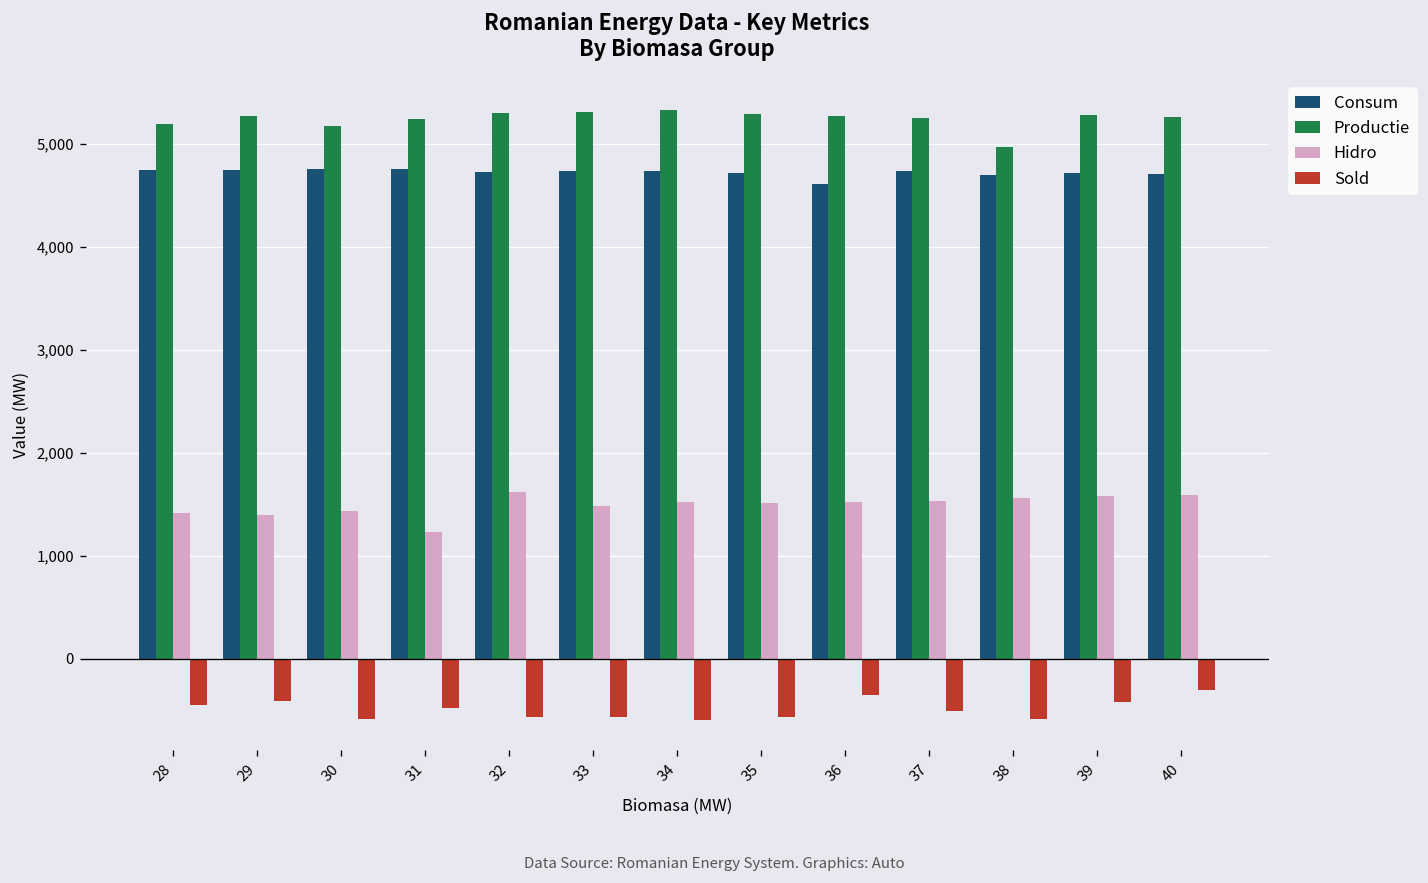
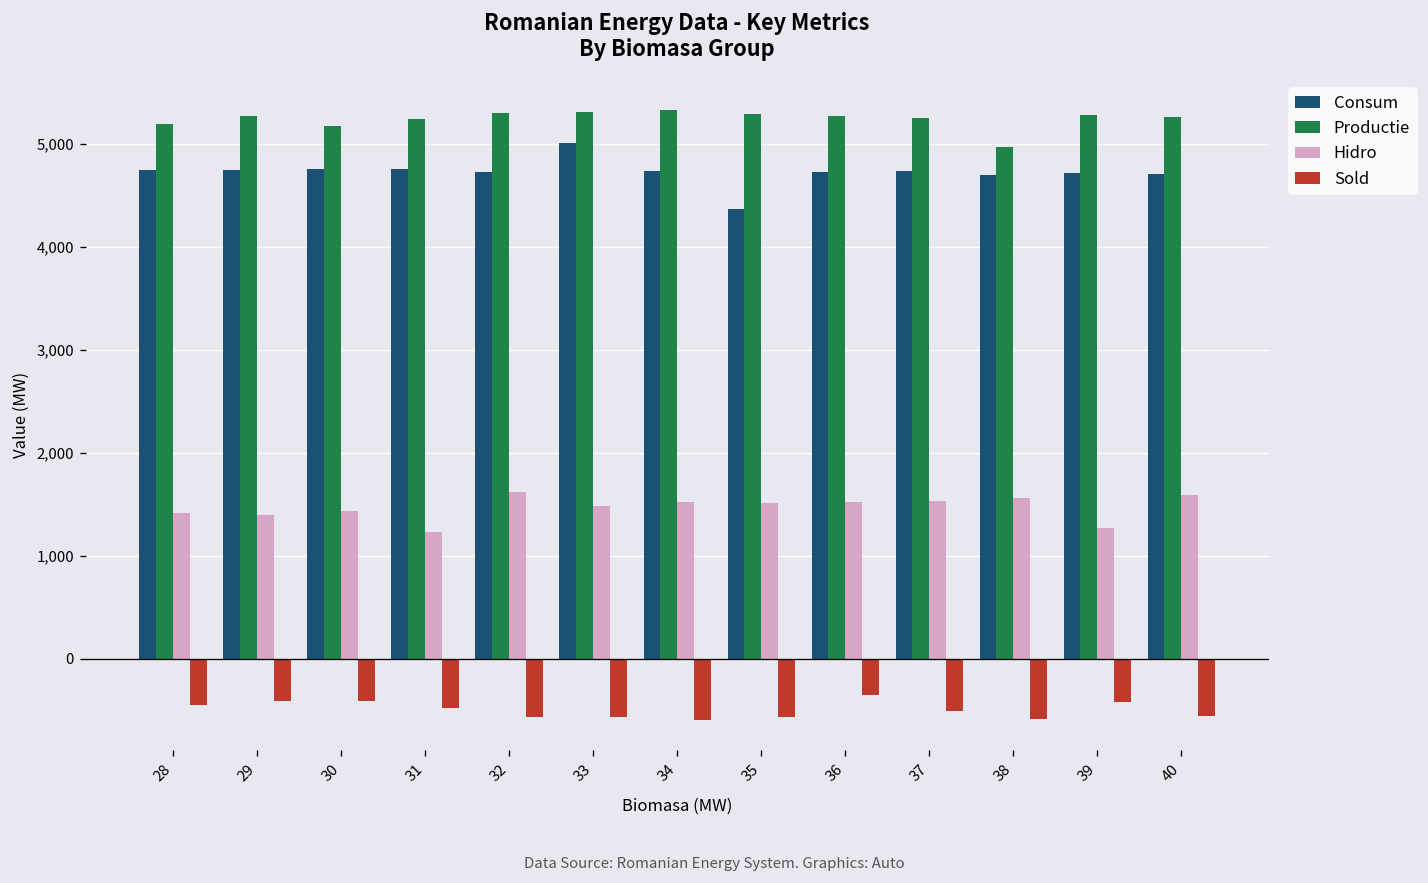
  {
    "Consum": {
      "28": "4,700",
      "29": "4,700",
      "30": "4,800",
      "31": "4,800",
      "32": "4,700",
-     "33": "4,700",
+     "33": "5,000",
      "34": "4,700",
-     "35": "4,700",
-     "36": "4,600",
+     "35": "4,400",
+     "36": "4,700",
      "37": "4,700",
      "38": "4,700",
      "39": "4,700",
      "40": "4,700"
    },
    "Productie": {
      "28": "5,200",
      "29": "5,300",
      "30": "5,200",
      "31": "5,200",
      "32": "5,300",
      "33": "5,300",
      "34": "5,300",
      "35": "5,300",
      "36": "5,300",
      "37": "5,300",
      "38": "5,000",
      "39": "5,300",
      "40": "5,300"
    },
    "Hidro": {
      "28": "1,400",
      "29": "1,400",
      "30": "1,400",
      "31": "1,200",
      "32": "1,600",
      "33": "1,500",
      "34": "1,500",
      "35": "1,500",
      "36": "1,500",
      "37": "1,500",
      "38": "1,600",
-     "39": "1,600",
+     "39": "1,300",
      "40": "1,600"
    },
    "Sold": {
      "28": "-500",
      "29": "-400",
-     "30": "-600",
+     "30": "-400",
      "31": "-500",
      "32": "-600",
      "33": "-600",
      "34": "-600",
      "35": "-600",
      "36": "-400",
      "37": "-500",
      "38": "-600",
      "39": "-400",
-     "40": "-300"
+     "40": "-600"
    }
  }
